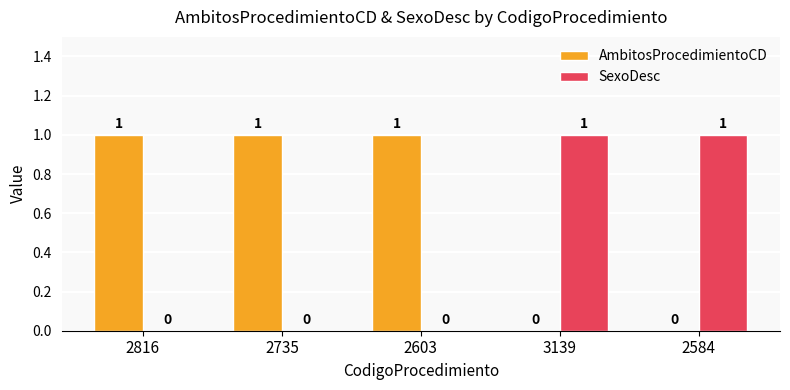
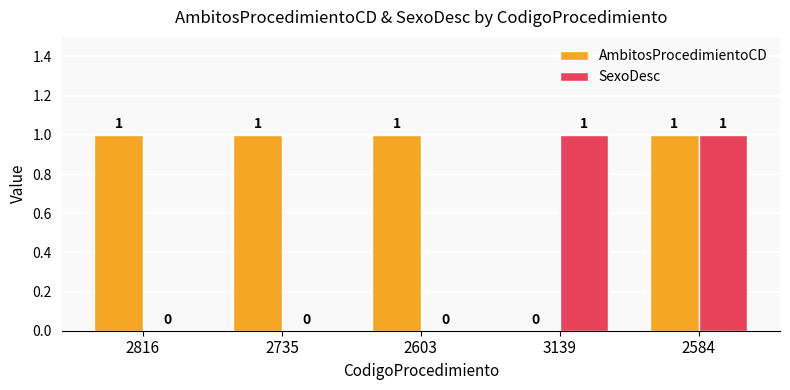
  {
    "AmbitosProcedimientoCD": {
      "2816": 1,
      "2735": 1,
      "2603": 1,
      "3139": 0,
-     "2584": 0
+     "2584": 1
    },
    "SexoDesc": {
      "2816": 0,
      "2735": 0,
      "2603": 0,
      "3139": 1,
      "2584": 1
    }
  }
